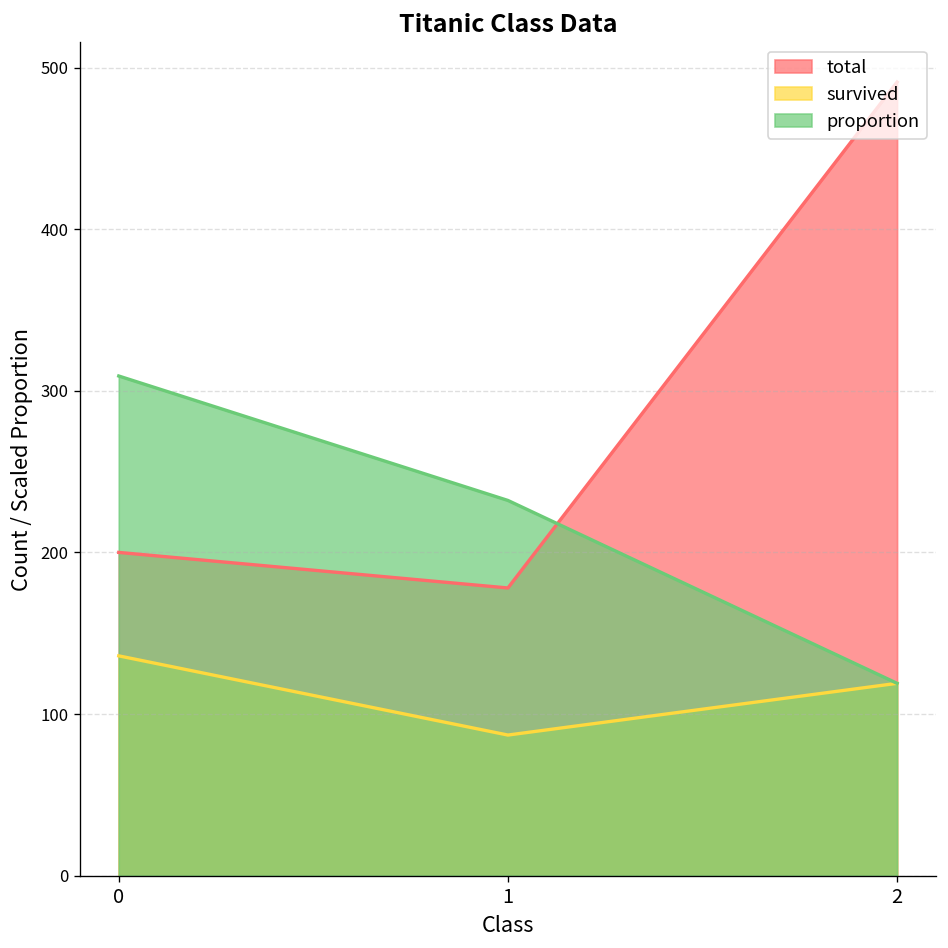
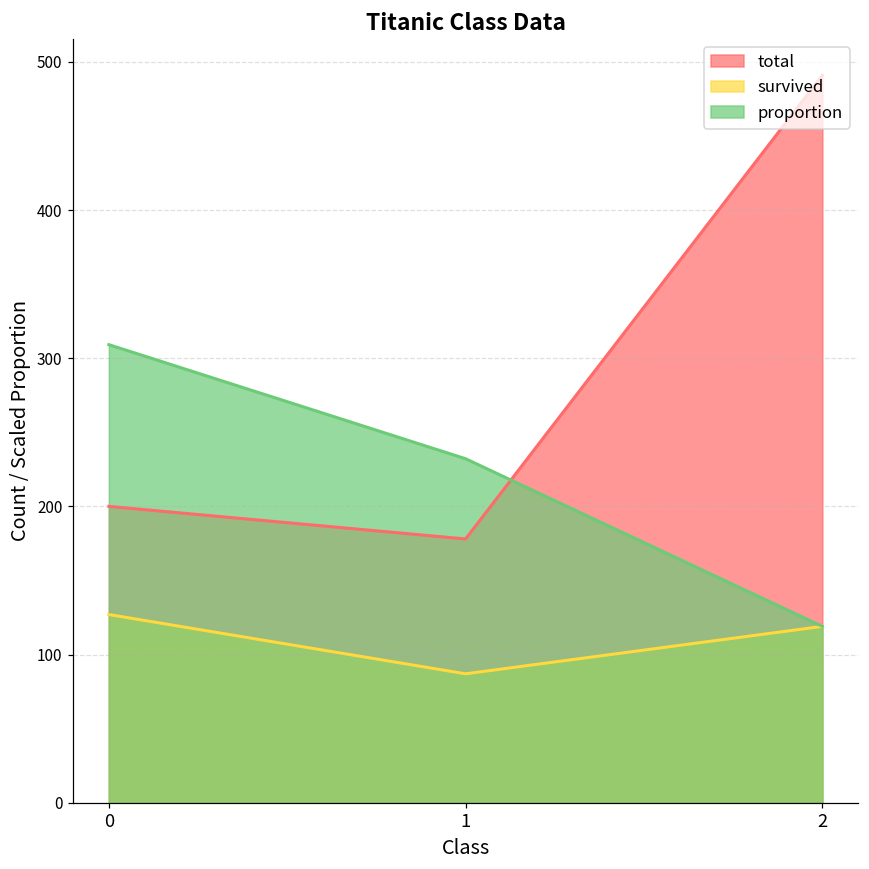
  {
    "total": {
      "0": 200,
      "1": 178
    },
    "survived": {
-     "0": 136,
+     "0": 127,
      "1": 87
    },
    "proportion": {
      "0": 309,
      "1": 232
    }
  }
